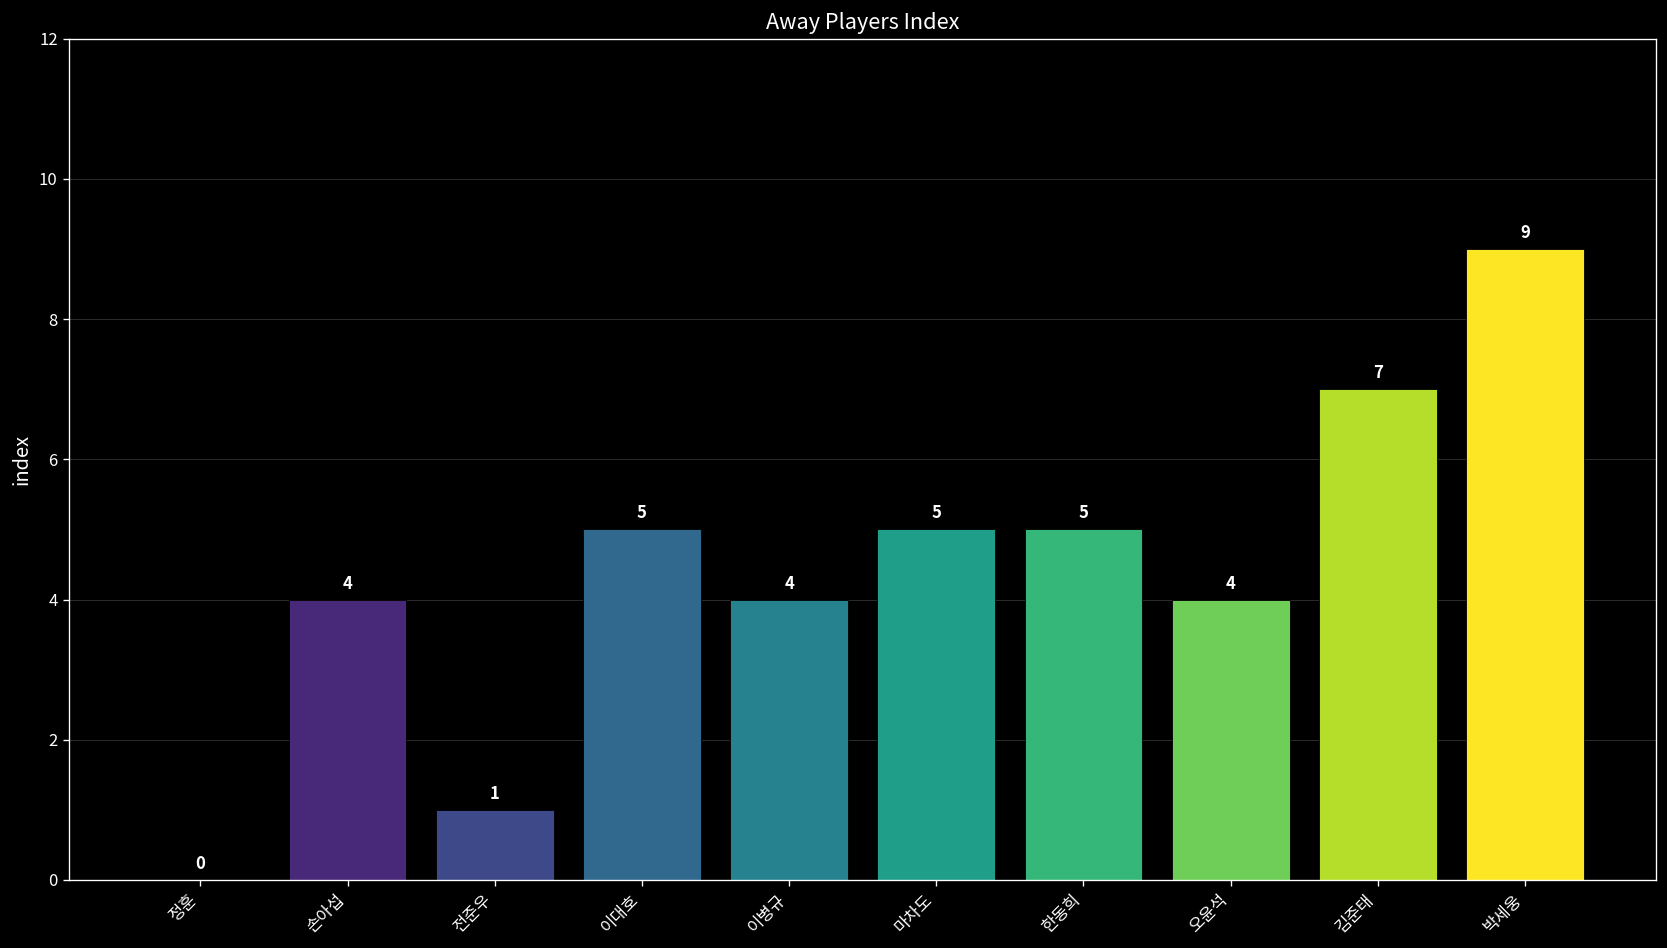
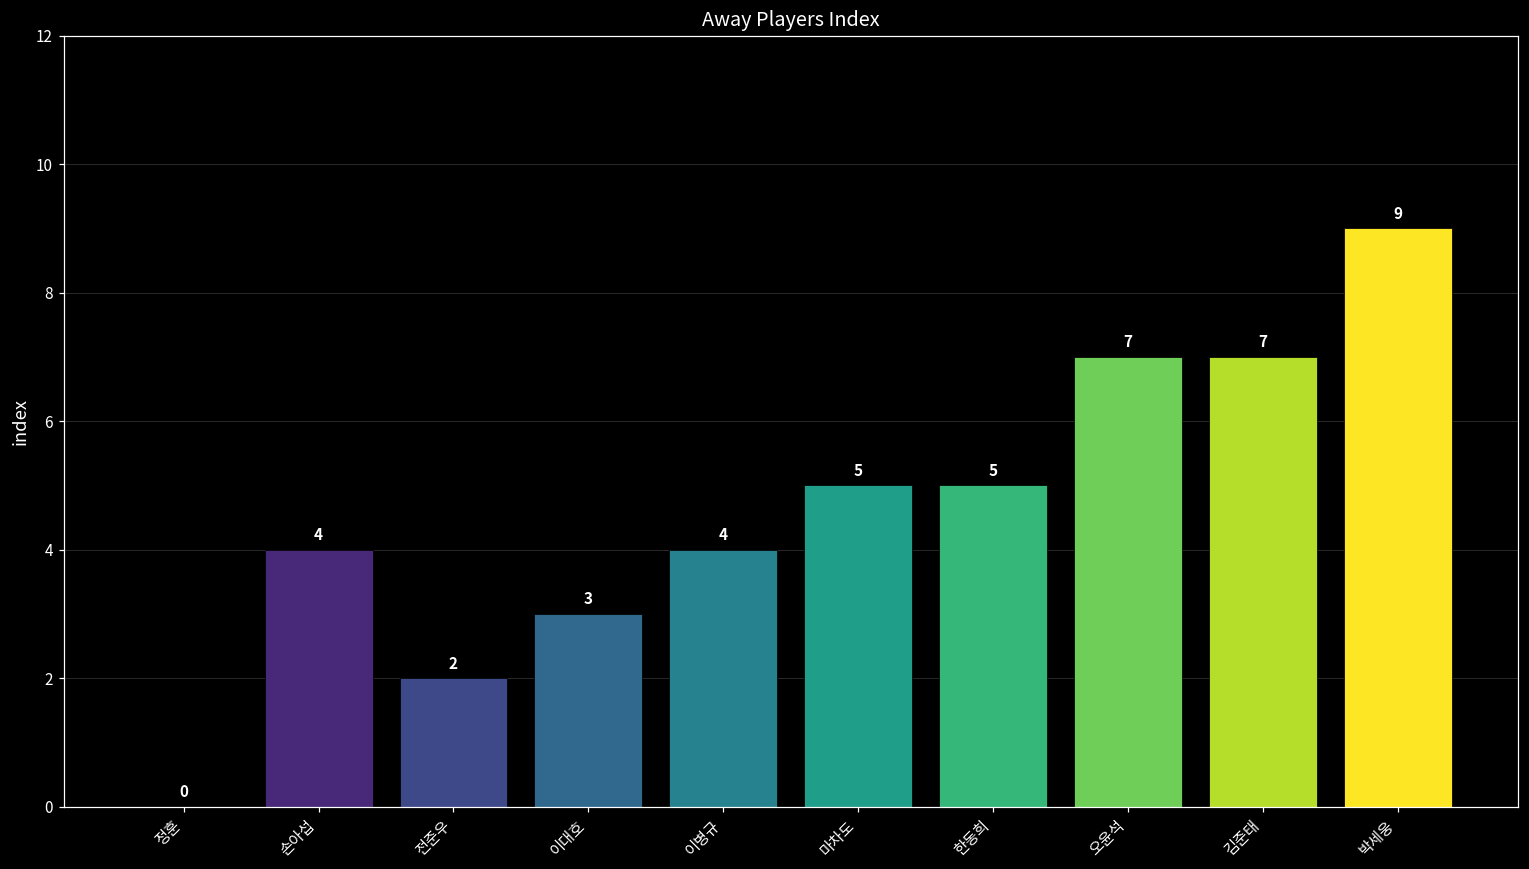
  {
    "정훈": 0,
    "손아섭": 4,
-   "전준우": 1,
-   "이대호": 5,
+   "전준우": 2,
+   "이대호": 3,
    "이병규": 4,
    "마차도": 5,
    "한동희": 5,
-   "오윤석": 4,
+   "오윤석": 7,
    "김준태": 7,
    "박세웅": 9
  }
